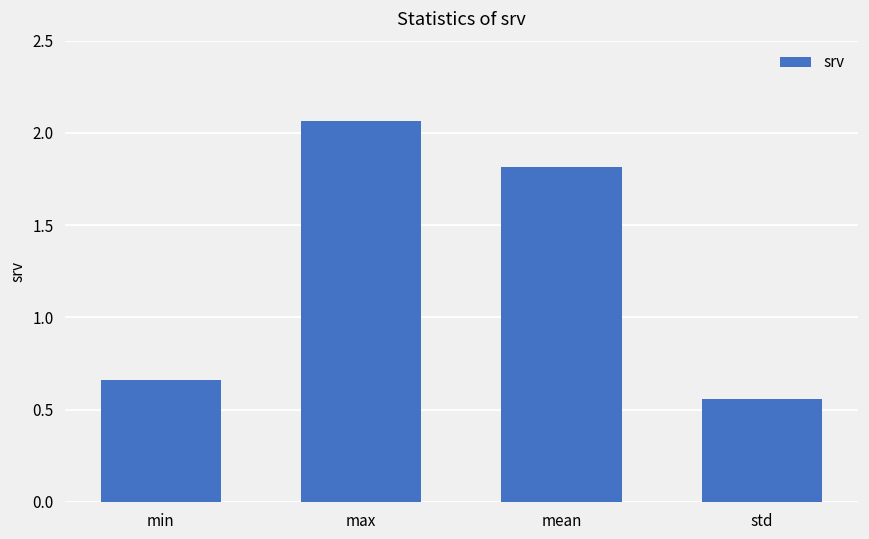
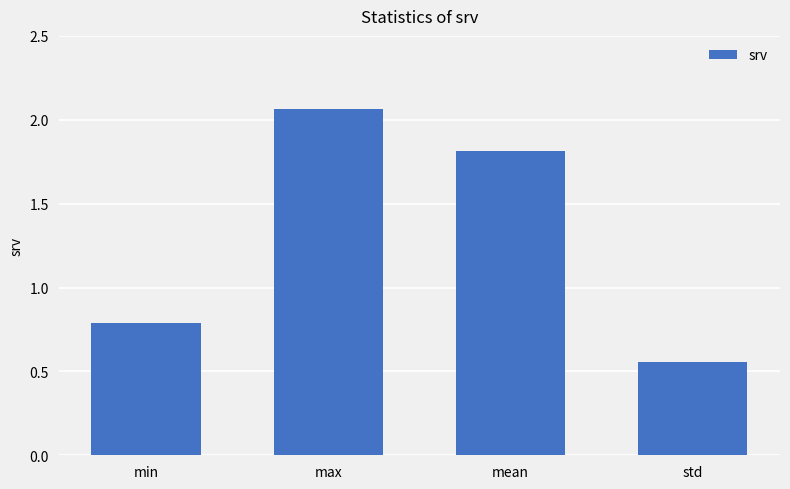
  {
-   "min": 0.66,
+   "min": 0.79,
    "max": 2.06,
    "mean": 1.81,
    "std": 0.56
  }
